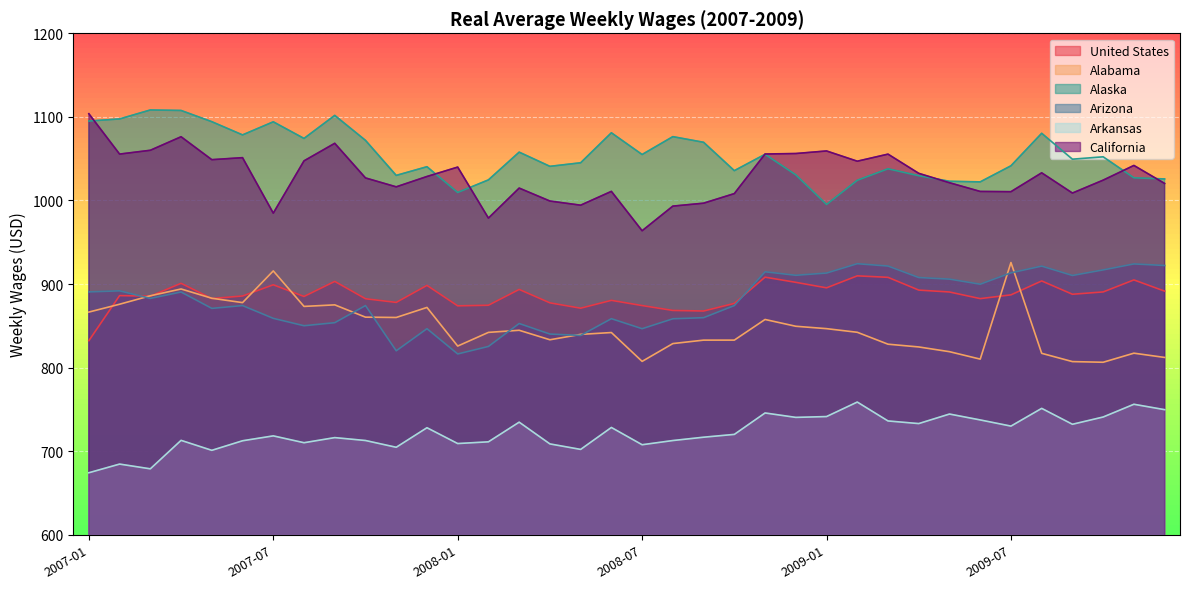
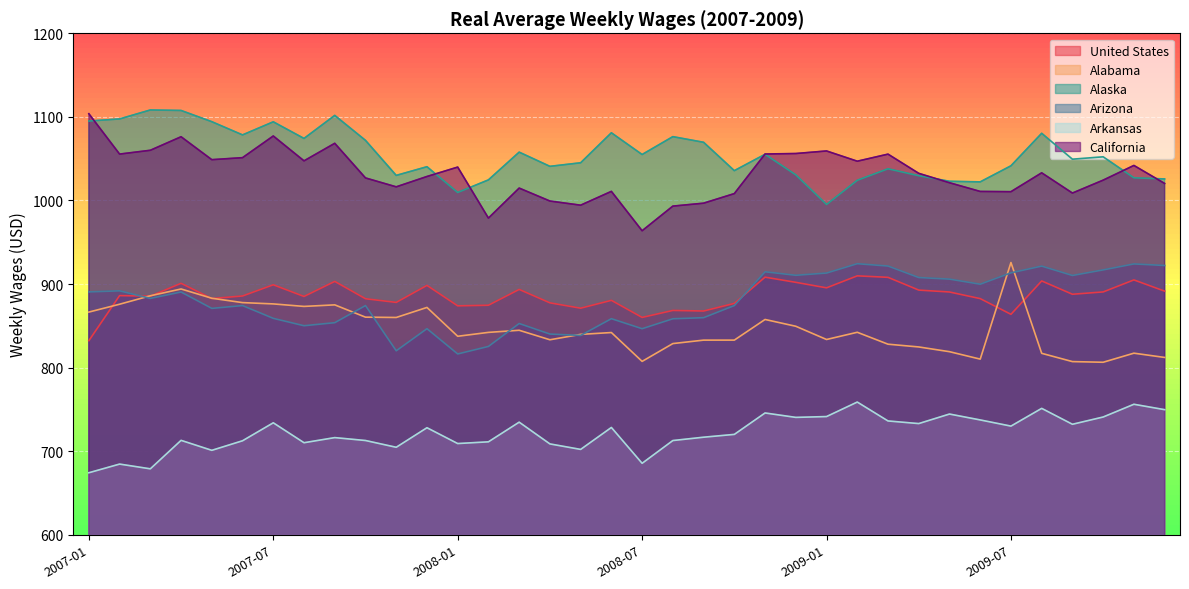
  {
    "United States": {
      "2007-01": 830,
      "2007-07": 900,
      "2008-01": 870,
-     "2008-07": 870,
+     "2008-07": 860,
      "2009-01": 900,
-     "2009-07": 890
+     "2009-07": 860
    },
    "Alabama": {
      "2007-01": 870,
-     "2007-07": 920,
-     "2008-01": 830,
+     "2007-07": 880,
+     "2008-01": 840,
      "2008-07": 810,
-     "2009-01": 850,
+     "2009-01": 830,
      "2009-07": 930
    },
    "Arkansas": {
      "2007-01": 670,
-     "2007-07": 720,
+     "2007-07": 730,
      "2008-01": 710,
-     "2008-07": 710,
+     "2008-07": 690,
      "2009-01": 740,
      "2009-07": 730
    },
    "California": {
      "2007-01": 1100,
-     "2007-07": 980,
+     "2007-07": 1080,
      "2008-01": 1040,
      "2008-07": 960,
      "2009-01": 1060,
      "2009-07": 1010
    }
  }
